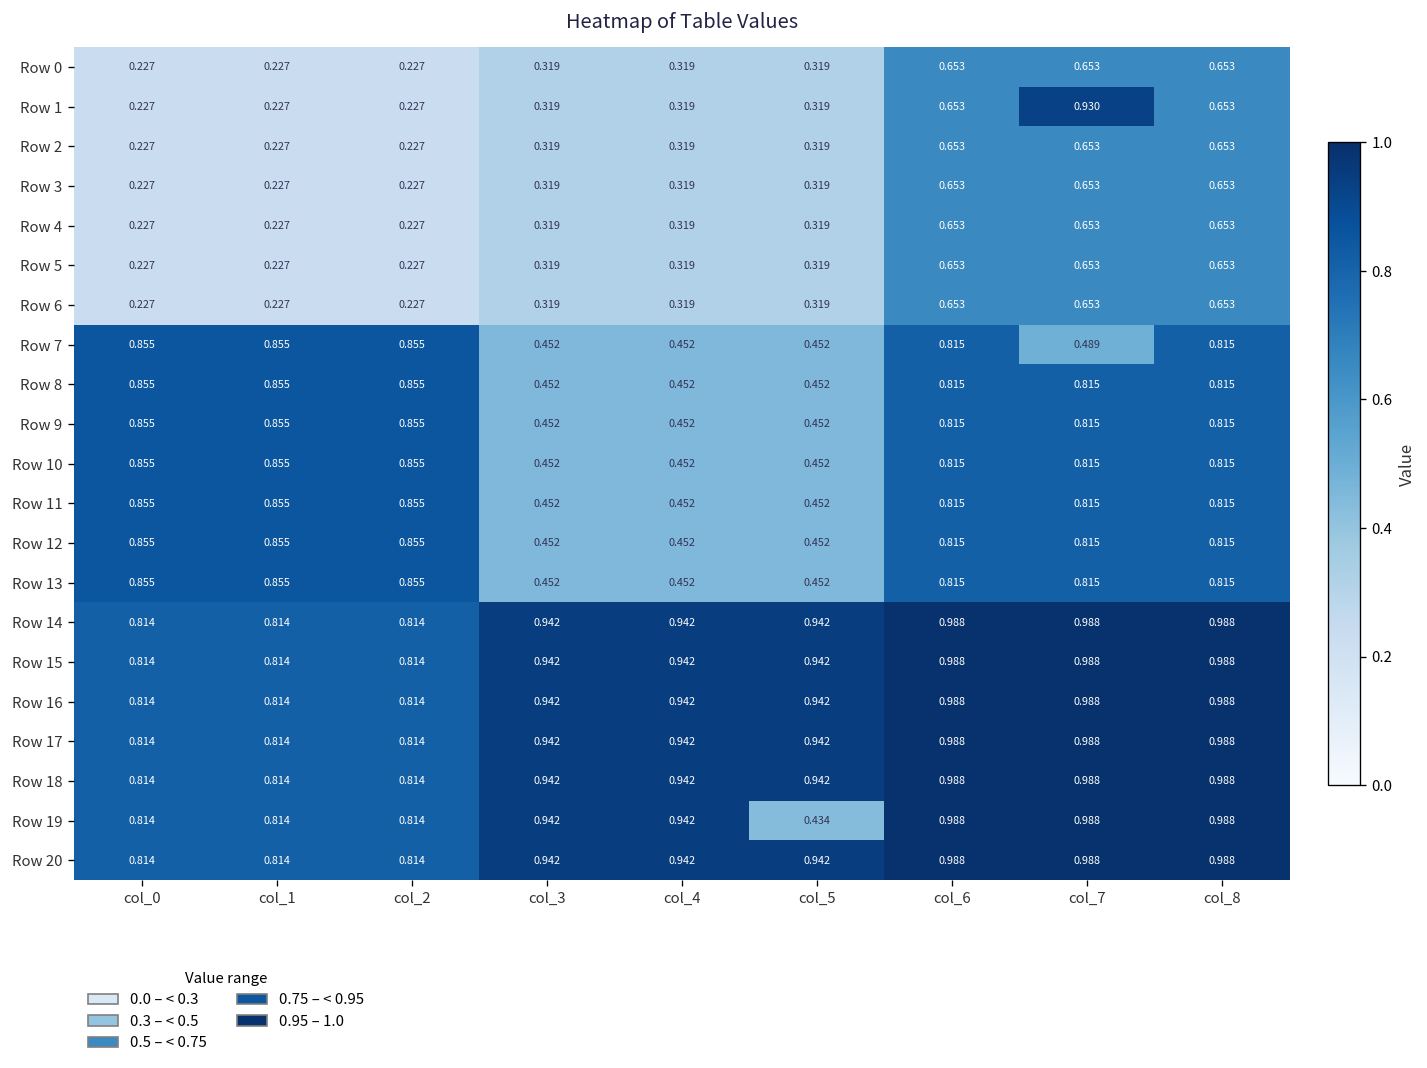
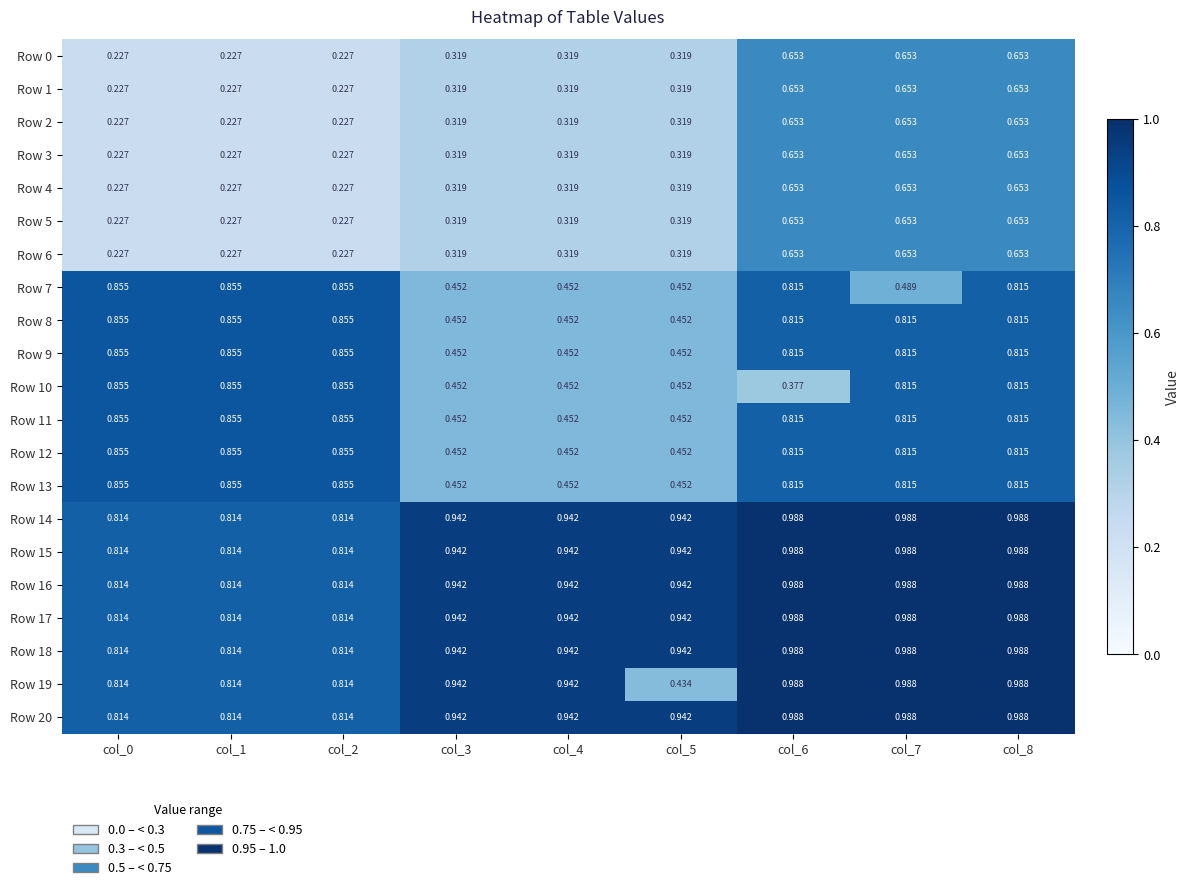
  {
    "Row 0": {
      "col_0": 0.227,
      "col_1": 0.227,
      "col_2": 0.227,
      "col_3": 0.319,
      "col_4": 0.319,
      "col_5": 0.319,
      "col_6": 0.653,
      "col_7": 0.653,
      "col_8": 0.653
    },
    "Row 1": {
      "col_0": 0.227,
      "col_1": 0.227,
      "col_2": 0.227,
      "col_3": 0.319,
      "col_4": 0.319,
      "col_5": 0.319,
      "col_6": 0.653,
-     "col_7": 0.930,
+     "col_7": 0.653,
      "col_8": 0.653
    },
    "Row 2": {
      "col_0": 0.227,
      "col_1": 0.227,
      "col_2": 0.227,
      "col_3": 0.319,
      "col_4": 0.319,
      "col_5": 0.319,
      "col_6": 0.653,
      "col_7": 0.653,
      "col_8": 0.653
    },
    "Row 3": {
      "col_0": 0.227,
      "col_1": 0.227,
      "col_2": 0.227,
      "col_3": 0.319,
      "col_4": 0.319,
      "col_5": 0.319,
      "col_6": 0.653,
      "col_7": 0.653,
      "col_8": 0.653
    },
    "Row 4": {
      "col_0": 0.227,
      "col_1": 0.227,
      "col_2": 0.227,
      "col_3": 0.319,
      "col_4": 0.319,
      "col_5": 0.319,
      "col_6": 0.653,
      "col_7": 0.653,
      "col_8": 0.653
    },
    "Row 5": {
      "col_0": 0.227,
      "col_1": 0.227,
      "col_2": 0.227,
      "col_3": 0.319,
      "col_4": 0.319,
      "col_5": 0.319,
      "col_6": 0.653,
      "col_7": 0.653,
      "col_8": 0.653
    },
    "Row 6": {
      "col_0": 0.227,
      "col_1": 0.227,
      "col_2": 0.227,
      "col_3": 0.319,
      "col_4": 0.319,
      "col_5": 0.319,
      "col_6": 0.653,
      "col_7": 0.653,
      "col_8": 0.653
    },
    "Row 7": {
      "col_0": 0.855,
      "col_1": 0.855,
      "col_2": 0.855,
      "col_3": 0.452,
      "col_4": 0.452,
      "col_5": 0.452,
      "col_6": 0.815,
      "col_7": 0.489,
      "col_8": 0.815
    },
    "Row 8": {
      "col_0": 0.855,
      "col_1": 0.855,
      "col_2": 0.855,
      "col_3": 0.452,
      "col_4": 0.452,
      "col_5": 0.452,
      "col_6": 0.815,
      "col_7": 0.815,
      "col_8": 0.815
    },
    "Row 9": {
      "col_0": 0.855,
      "col_1": 0.855,
      "col_2": 0.855,
      "col_3": 0.452,
      "col_4": 0.452,
      "col_5": 0.452,
      "col_6": 0.815,
      "col_7": 0.815,
      "col_8": 0.815
    },
    "Row 10": {
      "col_0": 0.855,
      "col_1": 0.855,
      "col_2": 0.855,
      "col_3": 0.452,
      "col_4": 0.452,
      "col_5": 0.452,
-     "col_6": 0.815,
+     "col_6": 0.377,
      "col_7": 0.815,
      "col_8": 0.815
    },
    "Row 11": {
      "col_0": 0.855,
      "col_1": 0.855,
      "col_2": 0.855,
      "col_3": 0.452,
      "col_4": 0.452,
      "col_5": 0.452,
      "col_6": 0.815,
      "col_7": 0.815,
      "col_8": 0.815
    },
    "Row 12": {
      "col_0": 0.855,
      "col_1": 0.855,
      "col_2": 0.855,
      "col_3": 0.452,
      "col_4": 0.452,
      "col_5": 0.452,
      "col_6": 0.815,
      "col_7": 0.815,
      "col_8": 0.815
    },
    "Row 13": {
      "col_0": 0.855,
      "col_1": 0.855,
      "col_2": 0.855,
      "col_3": 0.452,
      "col_4": 0.452,
      "col_5": 0.452,
      "col_6": 0.815,
      "col_7": 0.815,
      "col_8": 0.815
    },
    "Row 14": {
      "col_0": 0.814,
      "col_1": 0.814,
      "col_2": 0.814,
      "col_3": 0.942,
      "col_4": 0.942,
      "col_5": 0.942,
      "col_6": 0.988,
      "col_7": 0.988,
      "col_8": 0.988
    },
    "Row 15": {
      "col_0": 0.814,
      "col_1": 0.814,
      "col_2": 0.814,
      "col_3": 0.942,
      "col_4": 0.942,
      "col_5": 0.942,
      "col_6": 0.988,
      "col_7": 0.988,
      "col_8": 0.988
    },
    "Row 16": {
      "col_0": 0.814,
      "col_1": 0.814,
      "col_2": 0.814,
      "col_3": 0.942,
      "col_4": 0.942,
      "col_5": 0.942,
      "col_6": 0.988,
      "col_7": 0.988,
      "col_8": 0.988
    },
    "Row 17": {
      "col_0": 0.814,
      "col_1": 0.814,
      "col_2": 0.814,
      "col_3": 0.942,
      "col_4": 0.942,
      "col_5": 0.942,
      "col_6": 0.988,
      "col_7": 0.988,
      "col_8": 0.988
    },
    "Row 18": {
      "col_0": 0.814,
      "col_1": 0.814,
      "col_2": 0.814,
      "col_3": 0.942,
      "col_4": 0.942,
      "col_5": 0.942,
      "col_6": 0.988,
      "col_7": 0.988,
      "col_8": 0.988
    },
    "Row 19": {
      "col_0": 0.814,
      "col_1": 0.814,
      "col_2": 0.814,
      "col_3": 0.942,
      "col_4": 0.942,
      "col_5": 0.434,
      "col_6": 0.988,
      "col_7": 0.988,
      "col_8": 0.988
    },
    "Row 20": {
      "col_0": 0.814,
      "col_1": 0.814,
      "col_2": 0.814,
      "col_3": 0.942,
      "col_4": 0.942,
      "col_5": 0.942,
      "col_6": 0.988,
      "col_7": 0.988,
      "col_8": 0.988
    }
  }
